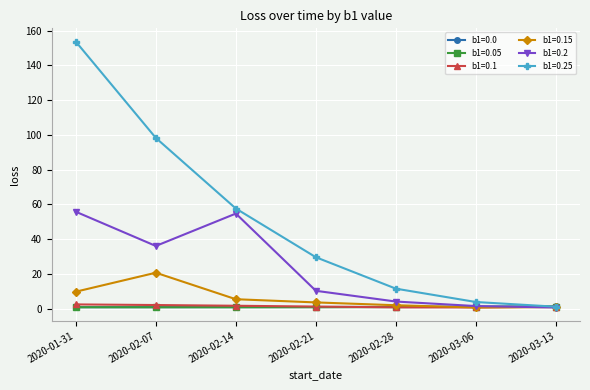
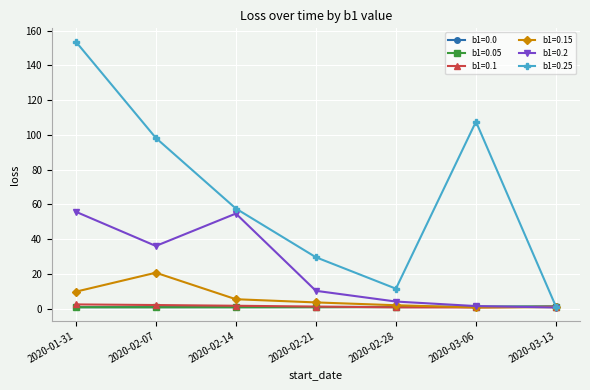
  {
    "b1=0.05": {
      "2020-01-31": 1
    },
    "b1=0.1": {
      "2020-01-31": 2
    },
    "b1=0.15": {
      "2020-01-31": 10,
      "2020-02-07": 21,
      "2020-02-14": 5,
      "2020-02-21": 4
    },
    "b1=0.2": {
      "2020-01-31": 56,
      "2020-02-07": 36,
      "2020-02-14": 55,
      "2020-02-21": 10,
      "2020-02-28": 4
    },
    "b1=0.25": {
      "2020-01-31": 154,
      "2020-02-07": 98,
      "2020-02-14": 58,
      "2020-02-21": 30,
      "2020-02-28": 11,
-     "2020-03-06": 4
+     "2020-03-06": 108
    }
  }
